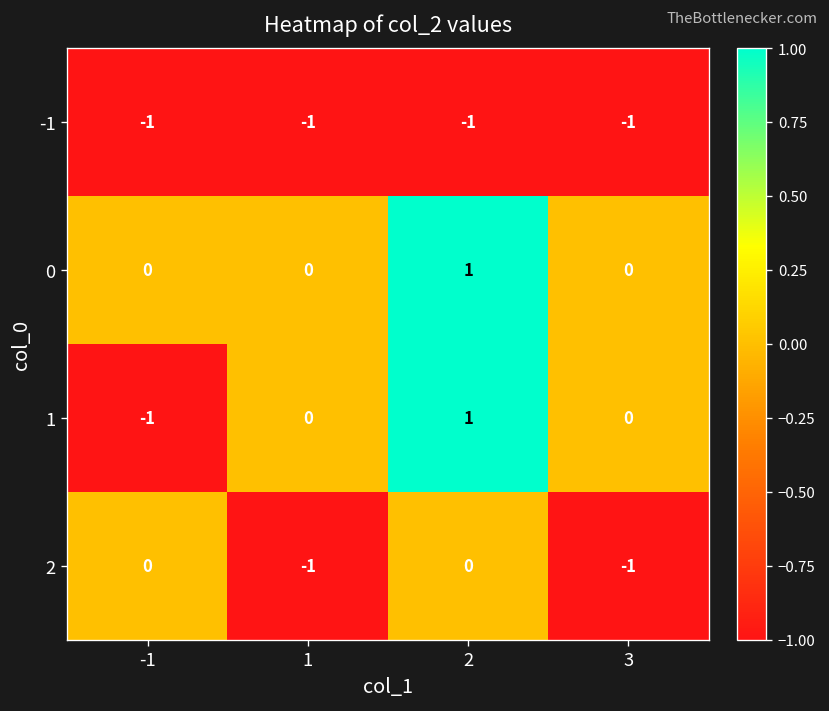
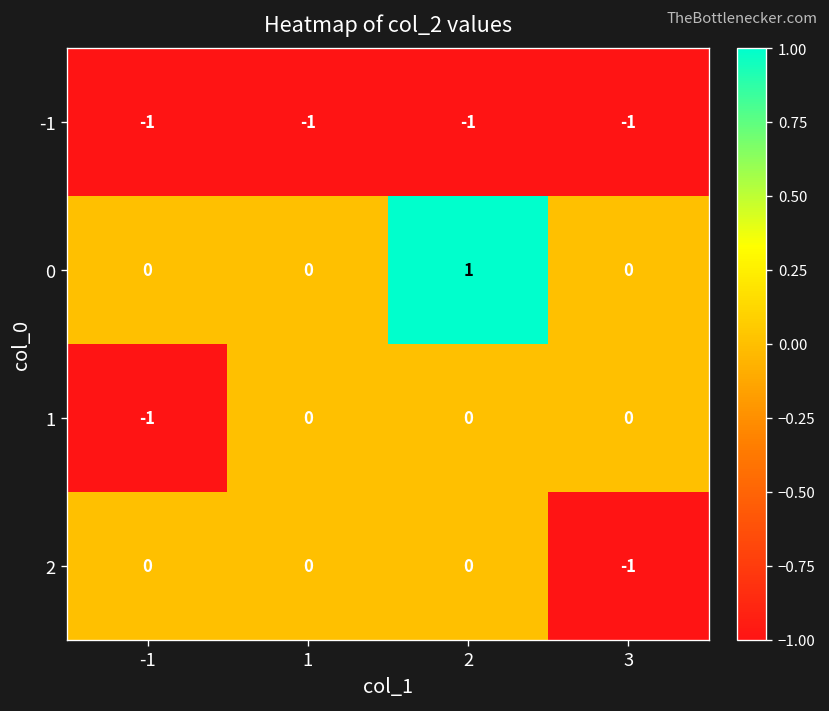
  {
    "-1": {
      "-1": -1,
      "1": -1,
      "2": -1,
      "3": -1
    },
    "0": {
      "-1": 0,
      "1": 0,
      "2": 1,
      "3": 0
    },
    "1": {
      "-1": -1,
      "1": 0,
-     "2": 1,
+     "2": 0,
      "3": 0
    },
    "2": {
      "-1": 0,
-     "1": -1,
+     "1": 0,
      "2": 0,
      "3": -1
    }
  }
